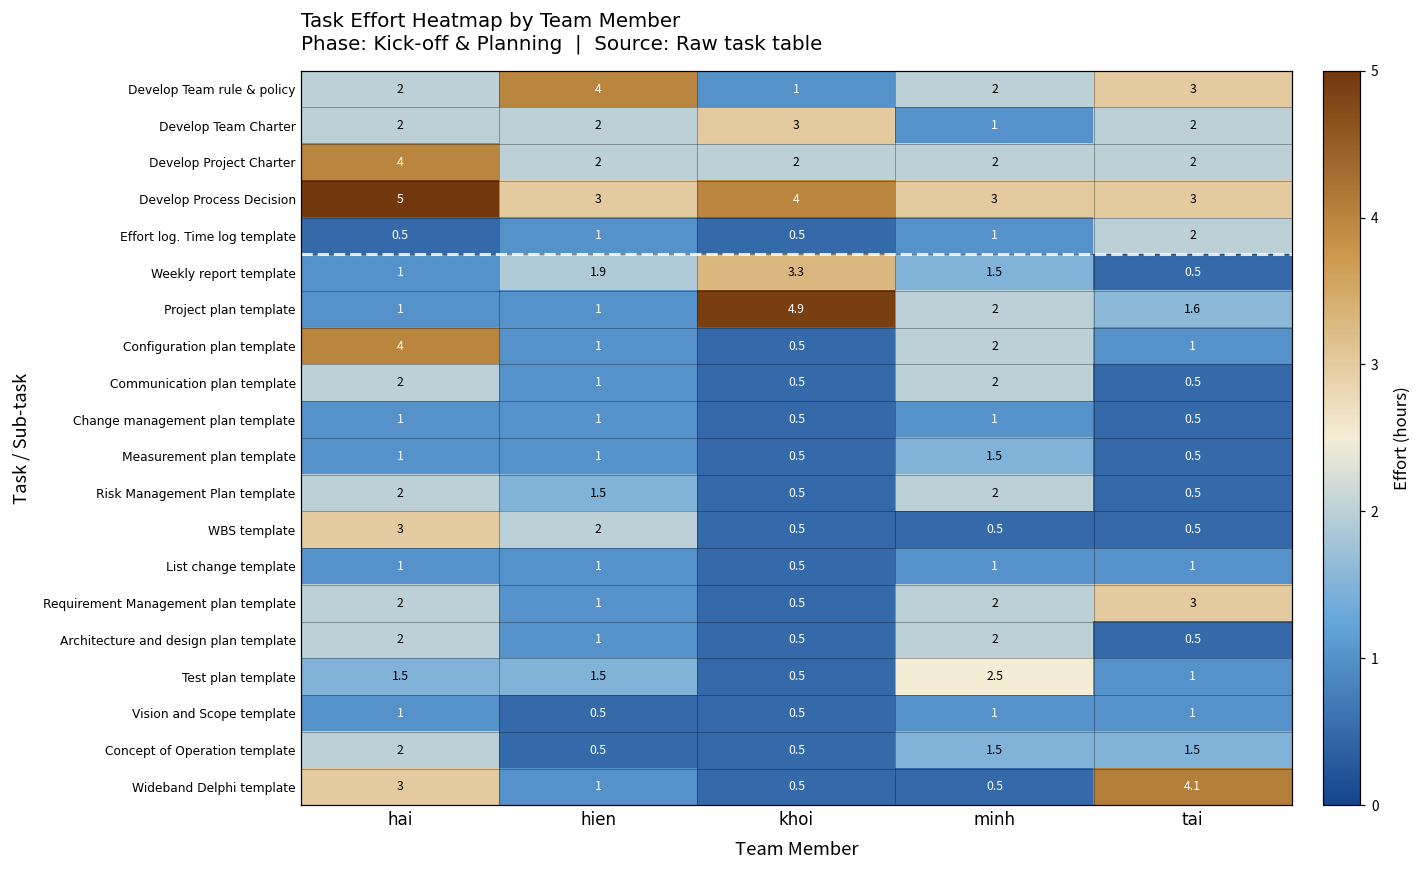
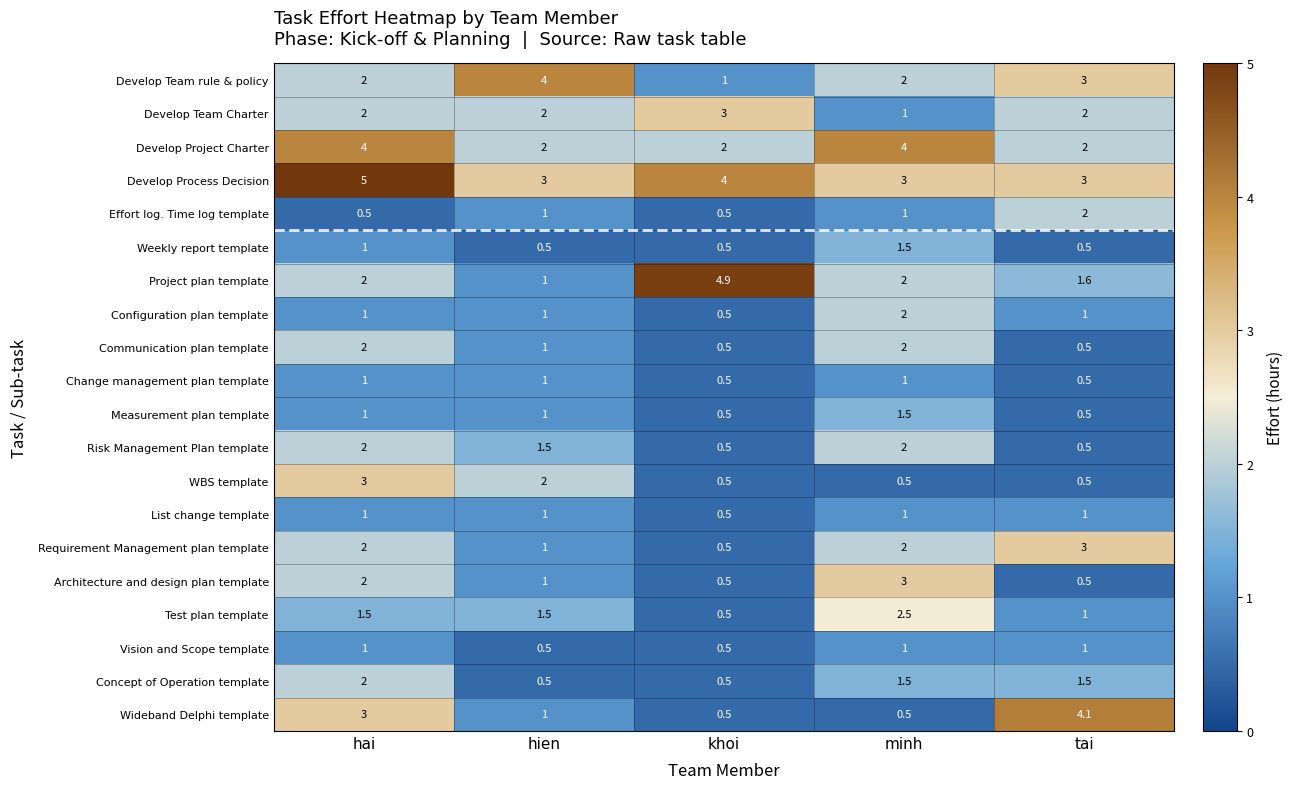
  {
    "Develop Team rule & policy": {
      "hai": 2,
      "hien": 4,
      "khoi": 1,
      "minh": 2,
      "tai": 3
    },
    "Develop Team Charter": {
      "hai": 2,
      "hien": 2,
      "khoi": 3,
      "minh": 1,
      "tai": 2
    },
    "Develop Project Charter": {
      "hai": 4,
      "hien": 2,
      "khoi": 2,
-     "minh": 2,
+     "minh": 4,
      "tai": 2
    },
    "Develop Process Decision": {
      "hai": 5,
      "hien": 3,
      "khoi": 4,
      "minh": 3,
      "tai": 3
    },
    "Effort log. Time log template": {
      "hai": 0.5,
      "hien": 1,
      "khoi": 0.5,
      "minh": 1,
      "tai": 2
    },
    "Weekly report template": {
      "hai": 1,
-     "hien": 1.9,
-     "khoi": 3.3,
+     "hien": 0.5,
+     "khoi": 0.5,
      "minh": 1.5,
      "tai": 0.5
    },
    "Project plan template": {
-     "hai": 1,
+     "hai": 2,
      "hien": 1,
      "khoi": 4.9,
      "minh": 2,
      "tai": 1.6
    },
    "Configuration plan template": {
-     "hai": 4,
+     "hai": 1,
      "hien": 1,
      "khoi": 0.5,
      "minh": 2,
      "tai": 1
    },
    "Communication plan template": {
      "hai": 2,
      "hien": 1,
      "khoi": 0.5,
      "minh": 2,
      "tai": 0.5
    },
    "Change management plan template": {
      "hai": 1,
      "hien": 1,
      "khoi": 0.5,
      "minh": 1,
      "tai": 0.5
    },
    "Measurement plan template": {
      "hai": 1,
      "hien": 1,
      "khoi": 0.5,
      "minh": 1.5,
      "tai": 0.5
    },
    "Risk Management Plan template": {
      "hai": 2,
      "hien": 1.5,
      "khoi": 0.5,
      "minh": 2,
      "tai": 0.5
    },
    "WBS template": {
      "hai": 3,
      "hien": 2,
      "khoi": 0.5,
      "minh": 0.5,
      "tai": 0.5
    },
    "List change template": {
      "hai": 1,
      "hien": 1,
      "khoi": 0.5,
      "minh": 1,
      "tai": 1
    },
    "Requirement Management plan template": {
      "hai": 2,
      "hien": 1,
      "khoi": 0.5,
      "minh": 2,
      "tai": 3
    },
    "Architecture and design plan template": {
      "hai": 2,
      "hien": 1,
      "khoi": 0.5,
-     "minh": 2,
+     "minh": 3,
      "tai": 0.5
    },
    "Test plan template": {
      "hai": 1.5,
      "hien": 1.5,
      "khoi": 0.5,
      "minh": 2.5,
      "tai": 1
    },
    "Vision and Scope template": {
      "hai": 1,
      "hien": 0.5,
      "khoi": 0.5,
      "minh": 1,
      "tai": 1
    },
    "Concept of Operation template": {
      "hai": 2,
      "hien": 0.5,
      "khoi": 0.5,
      "minh": 1.5,
      "tai": 1.5
    },
    "Wideband Delphi template": {
      "hai": 3,
      "hien": 1,
      "khoi": 0.5,
      "minh": 0.5,
      "tai": 4.1
    }
  }
